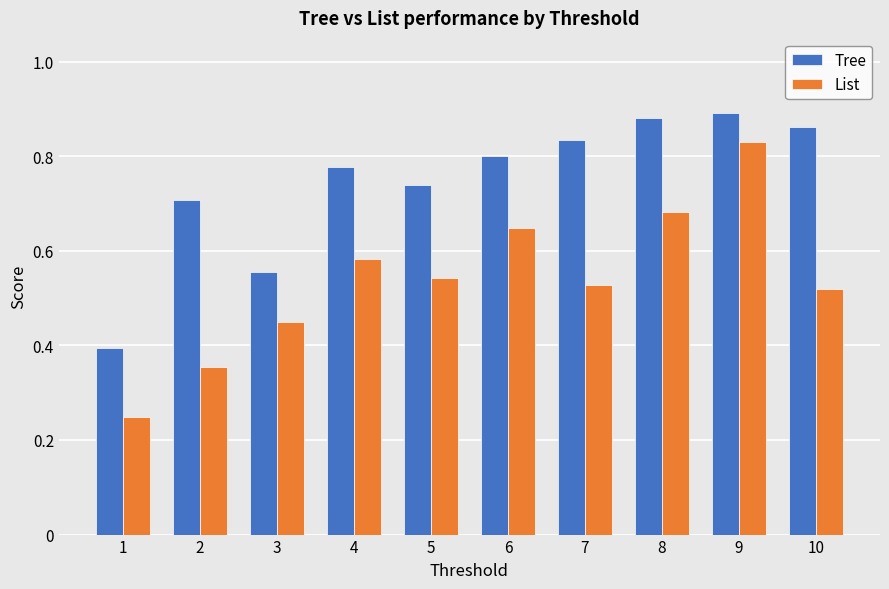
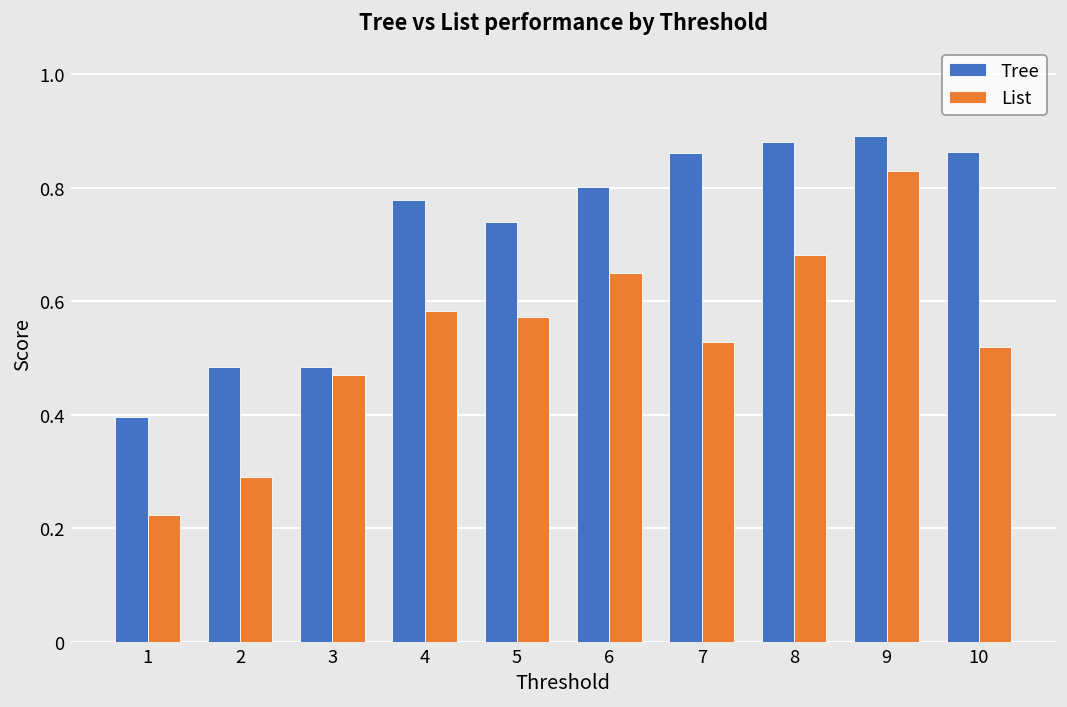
  {
    "Tree": {
      "1": 0.40,
-     "2": 0.71,
-     "3": 0.56,
+     "2": 0.48,
+     "3": 0.48,
      "4": 0.78,
      "5": 0.74,
      "6": 0.80,
-     "7": 0.83,
+     "7": 0.86,
      "8": 0.88,
      "9": 0.89,
      "10": 0.86
    },
    "List": {
-     "1": 0.25,
-     "2": 0.35,
-     "3": 0.45,
+     "1": 0.22,
+     "2": 0.29,
+     "3": 0.47,
      "4": 0.58,
-     "5": 0.54,
+     "5": 0.57,
      "6": 0.65,
      "7": 0.53,
      "8": 0.68,
      "9": 0.83,
      "10": 0.52
    }
  }
